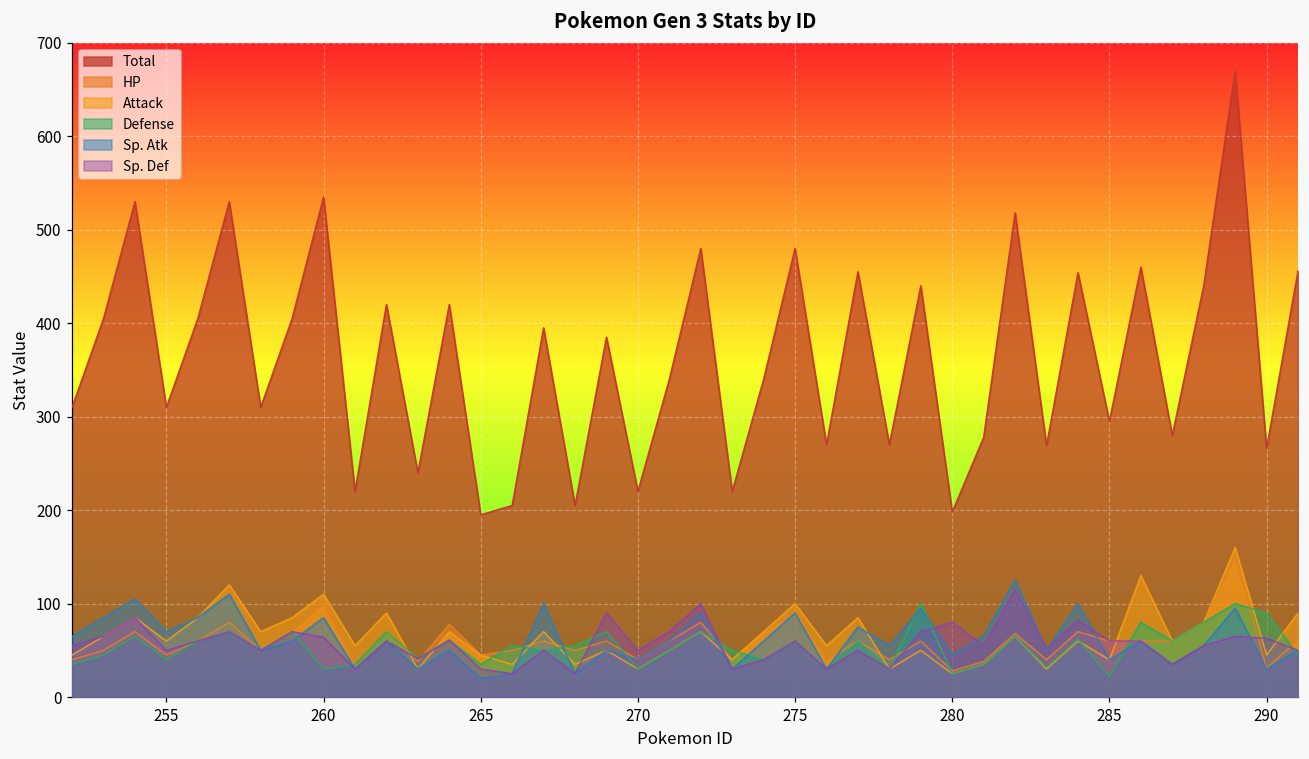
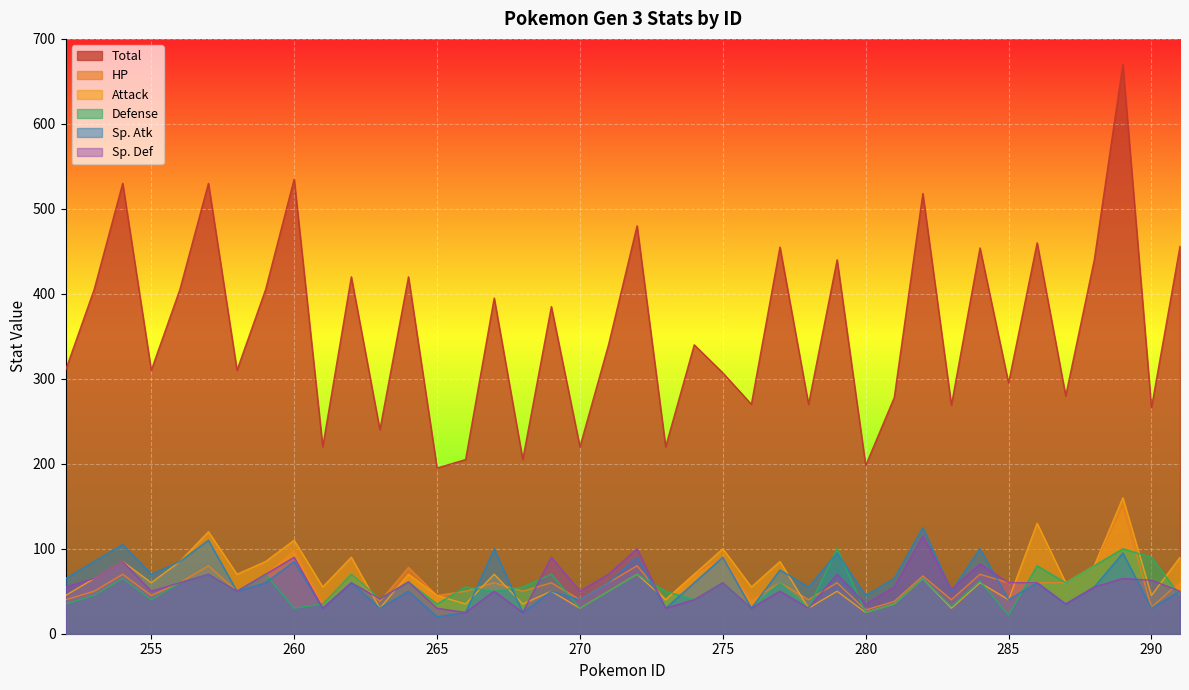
  {
    "Total": {
      "255": 310,
      "260": 540,
      "265": 200,
      "270": 220,
-     "275": 480,
+     "275": 310,
      "280": 200,
      "285": 300,
      "290": 270
    },
    "Defense": {
      "255": 40,
      "260": 30,
      "265": 40,
      "285": 20,
      "290": 90
    },
    "Sp. Atk": {
      "255": 70,
      "260": 90,
      "265": 20,
      "280": 50
    },
    "Sp. Def": {
      "255": 50,
-     "260": 60,
+     "260": 90,
      "265": 30,
      "270": 50,
-     "280": 80,
+     "280": 40,
      "290": 60
    }
  }
